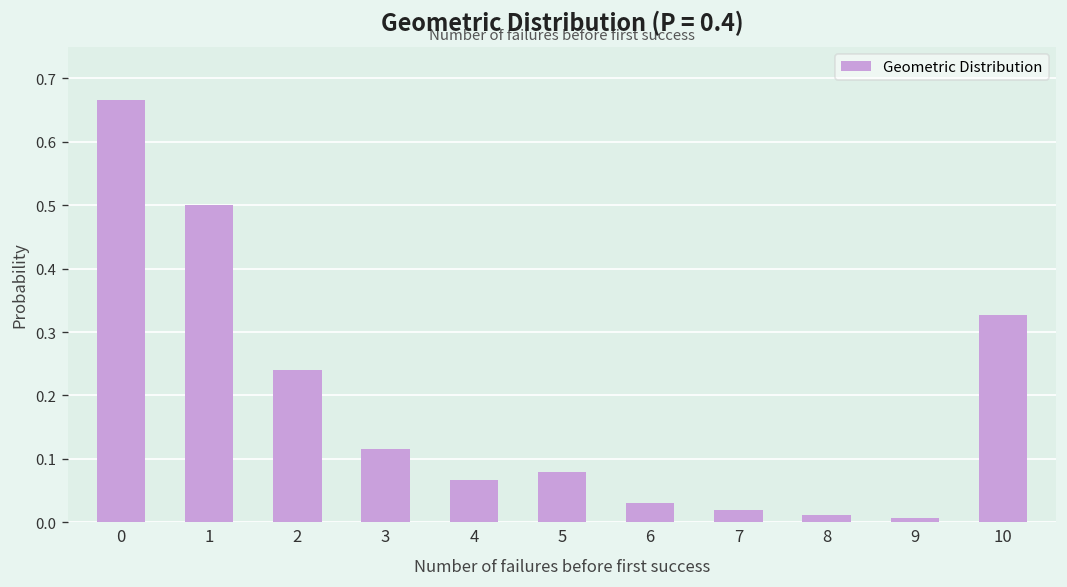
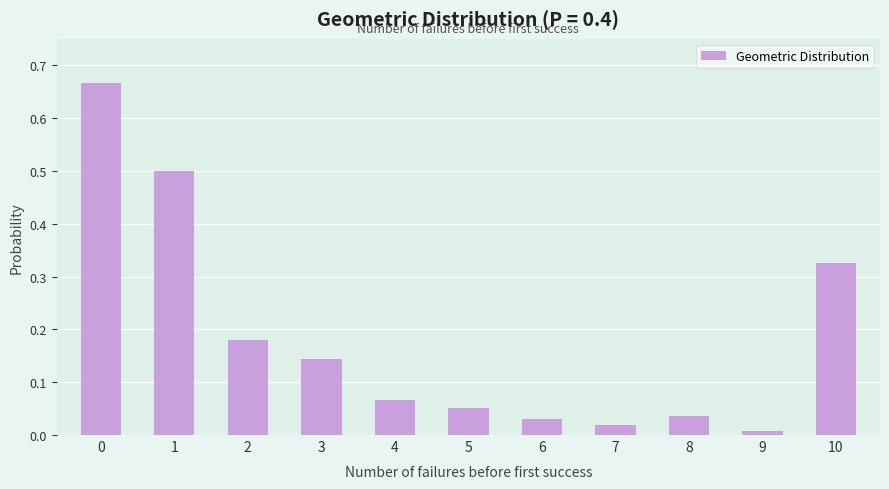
  {
    "0": 0.67,
    "1": 0.50,
-   "2": 0.24,
-   "3": 0.12,
+   "2": 0.18,
+   "3": 0.14,
    "4": 0.07,
-   "5": 0.08,
+   "5": 0.05,
    "6": 0.03,
    "7": 0.02,
-   "8": 0.01,
+   "8": 0.04,
    "9": 0.01,
    "10": 0.33
  }
